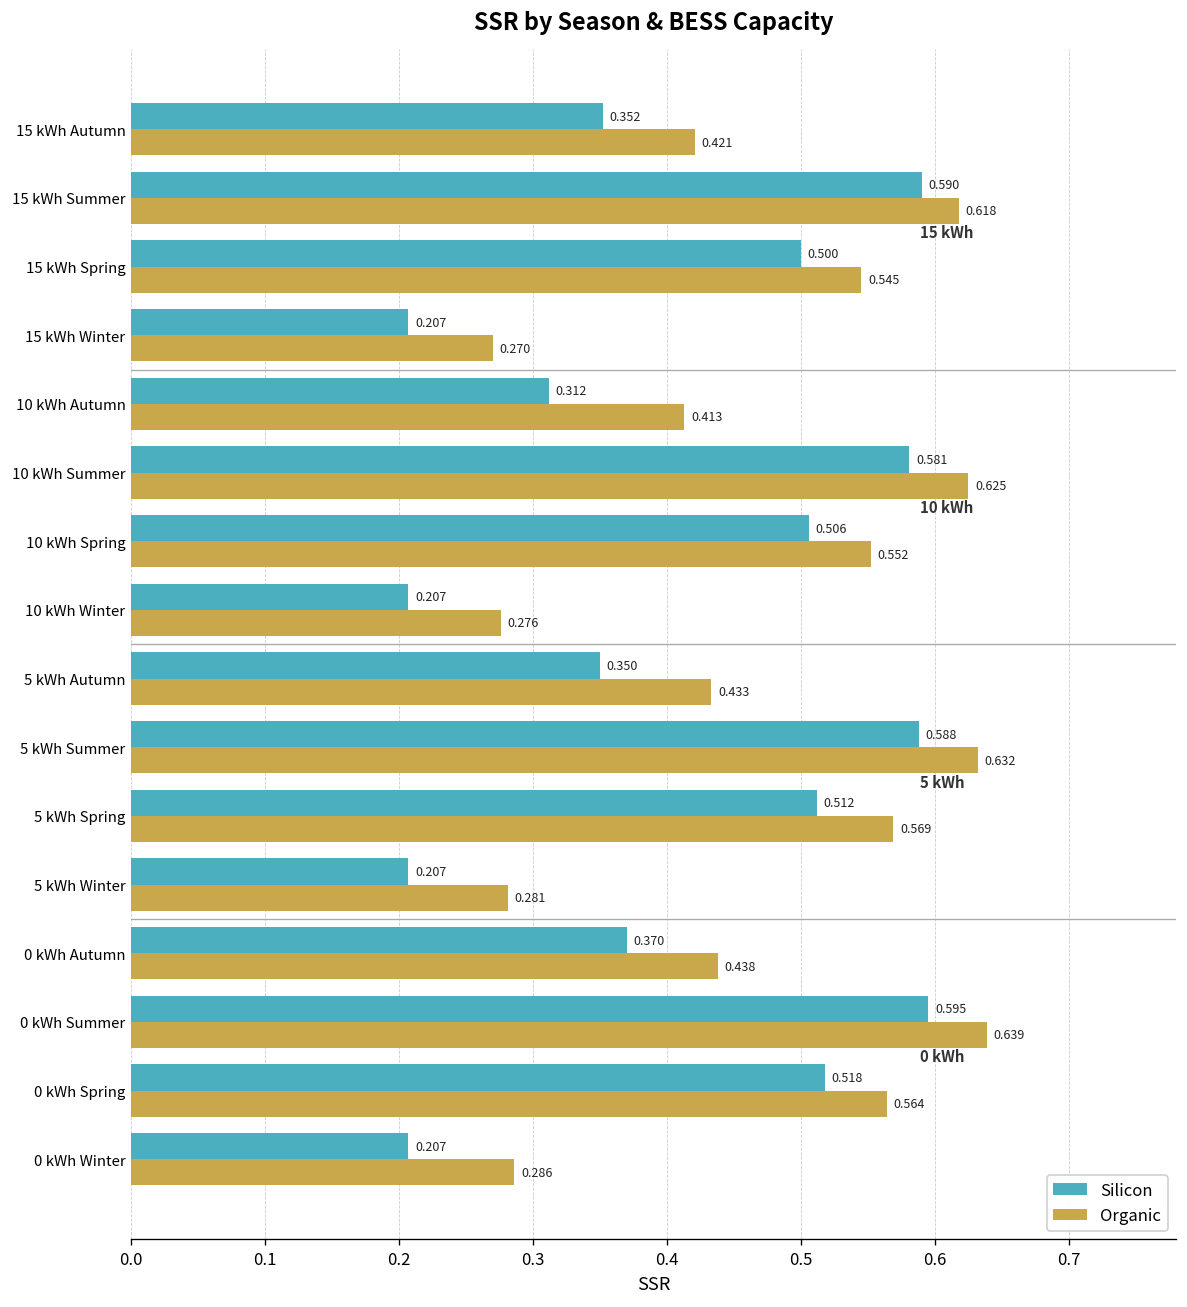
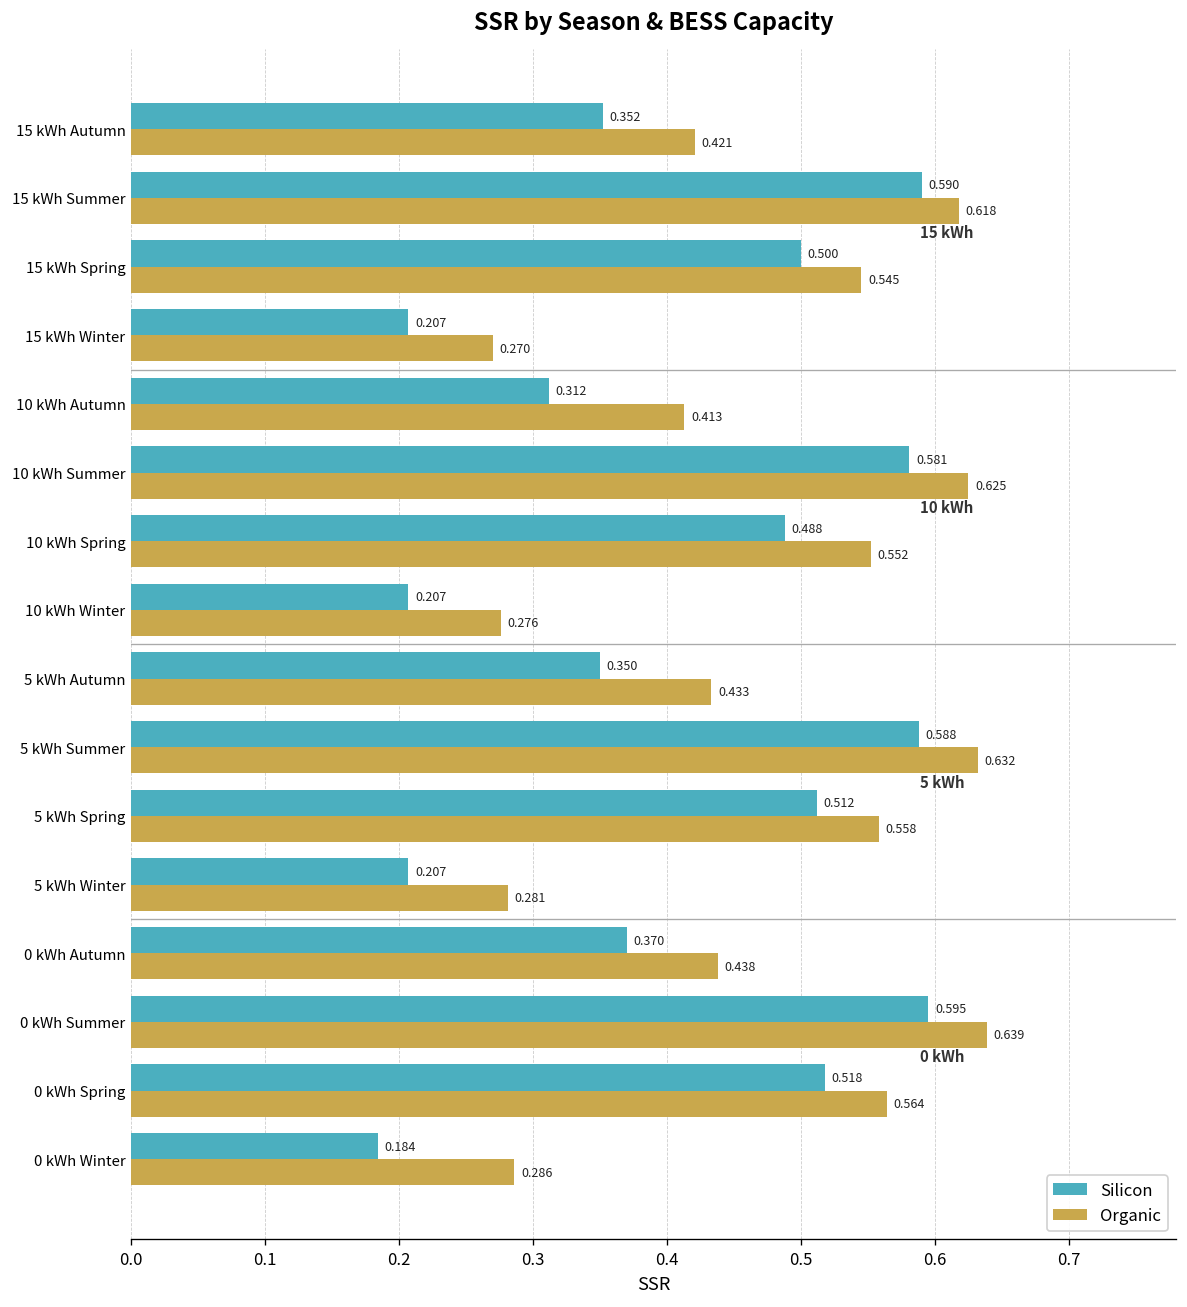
  {
    "Silicon": {
      "15 kWh Autumn": 0.352,
      "15 kWh Summer": 0.590,
      "15 kWh Spring": 0.500,
      "15 kWh Winter": 0.207,
      "10 kWh Autumn": 0.312,
      "10 kWh Summer": 0.581,
-     "10 kWh Spring": 0.506,
+     "10 kWh Spring": 0.488,
      "10 kWh Winter": 0.207,
      "5 kWh Autumn": 0.350,
      "5 kWh Summer": 0.588,
      "5 kWh Spring": 0.512,
      "5 kWh Winter": 0.207,
      "0 kWh Autumn": 0.370,
      "0 kWh Summer": 0.595,
      "0 kWh Spring": 0.518,
-     "0 kWh Winter": 0.207
+     "0 kWh Winter": 0.184
    },
    "Organic": {
      "15 kWh Autumn": 0.421,
      "15 kWh Summer": 0.618,
      "15 kWh Spring": 0.545,
      "15 kWh Winter": 0.270,
      "10 kWh Autumn": 0.413,
      "10 kWh Summer": 0.625,
      "10 kWh Spring": 0.552,
      "10 kWh Winter": 0.276,
      "5 kWh Autumn": 0.433,
      "5 kWh Summer": 0.632,
-     "5 kWh Spring": 0.569,
+     "5 kWh Spring": 0.558,
      "5 kWh Winter": 0.281,
      "0 kWh Autumn": 0.438,
      "0 kWh Summer": 0.639,
      "0 kWh Spring": 0.564,
      "0 kWh Winter": 0.286
    }
  }
